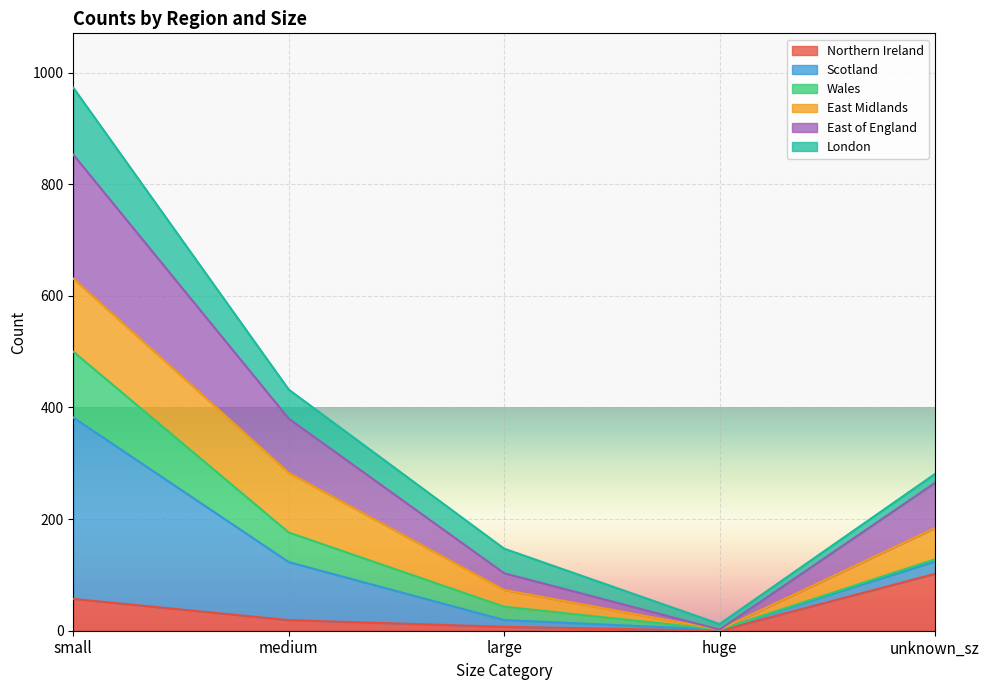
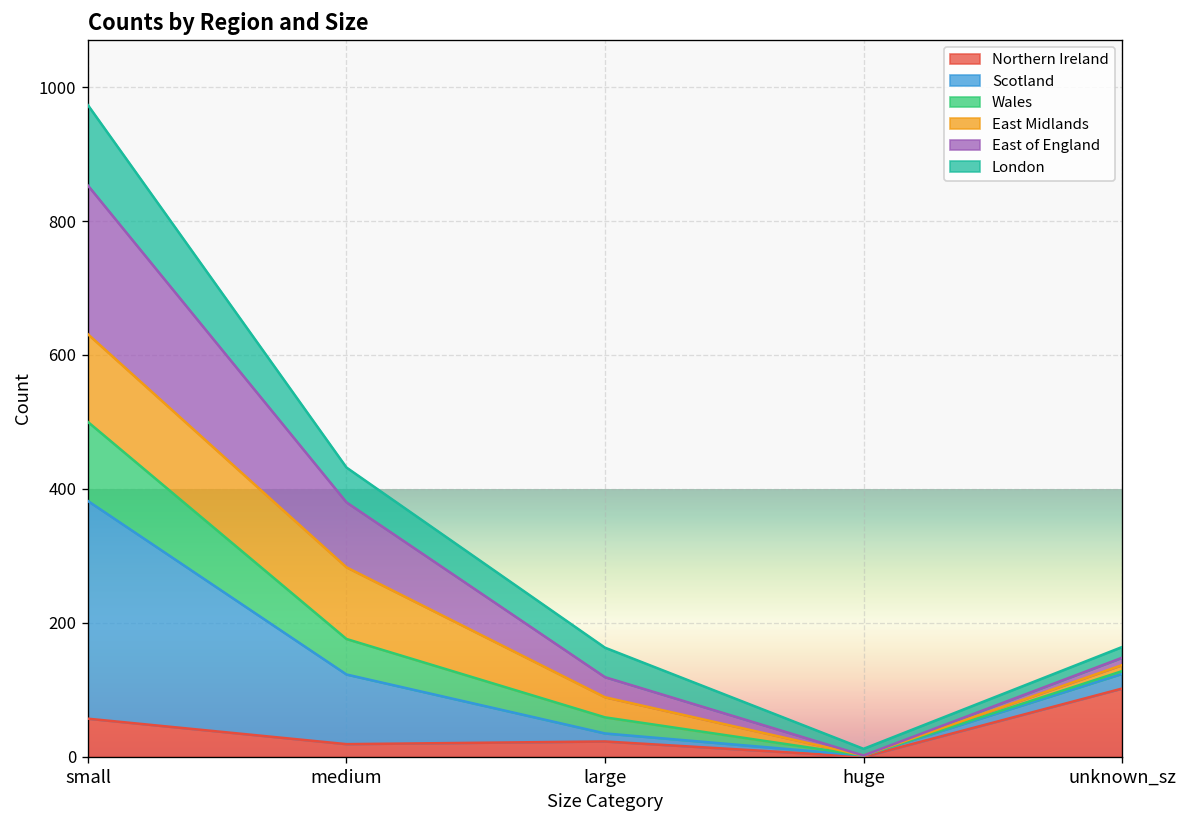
  {
    "Northern Ireland": {
      "small": 60,
      "medium": 20,
-     "large": 10,
+     "large": 20,
      "unknown_sz": 100
    },
    "Scotland": {
      "small": 330,
      "medium": 100,
      "large": 10
    },
    "East Midlands": {
      "small": 130,
      "medium": 110,
      "large": 30,
-     "unknown_sz": 60
+     "unknown_sz": 10
    },
    "East of England": {
      "small": 220,
      "medium": 100,
      "large": 30,
-     "unknown_sz": 80
+     "unknown_sz": 10
    }
  }
